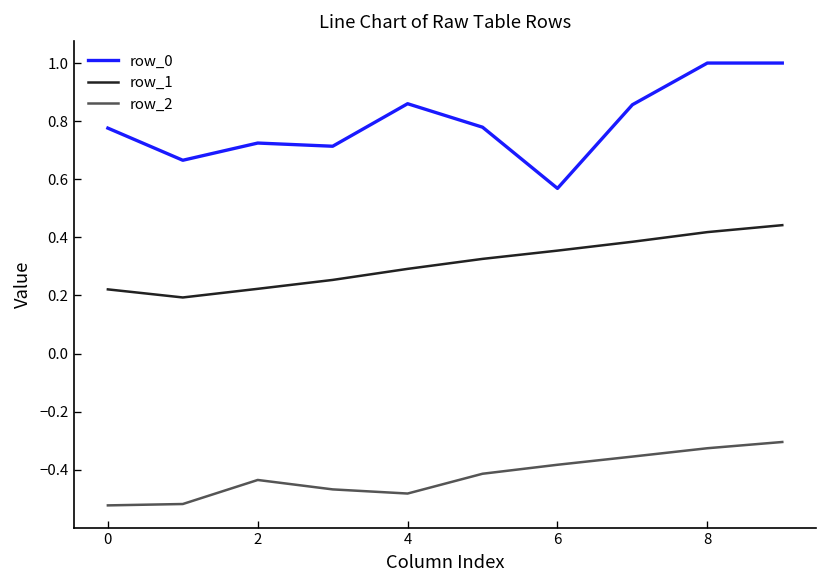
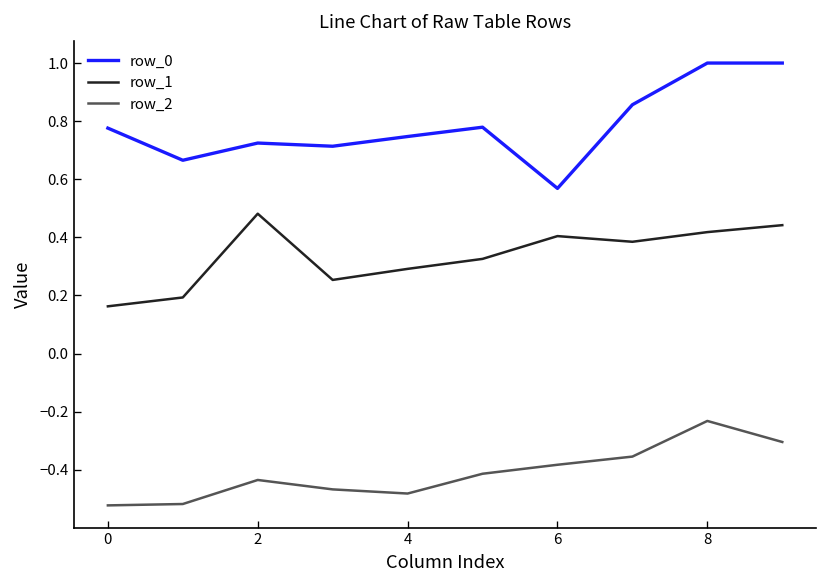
  {
    "row_0": {
      "0": 0.78,
      "2": 0.72,
-     "4": 0.86,
+     "4": 0.75,
      "6": 0.57,
      "8": 1.00
    },
    "row_1": {
-     "0": 0.22,
-     "2": 0.22,
+     "0": 0.16,
+     "2": 0.48,
      "4": 0.29,
-     "6": 0.35,
+     "6": 0.40,
      "8": 0.42
    },
    "row_2": {
      "0": -0.52,
      "2": -0.44,
      "4": -0.48,
      "6": -0.38,
-     "8": -0.33
+     "8": -0.23
    }
  }
